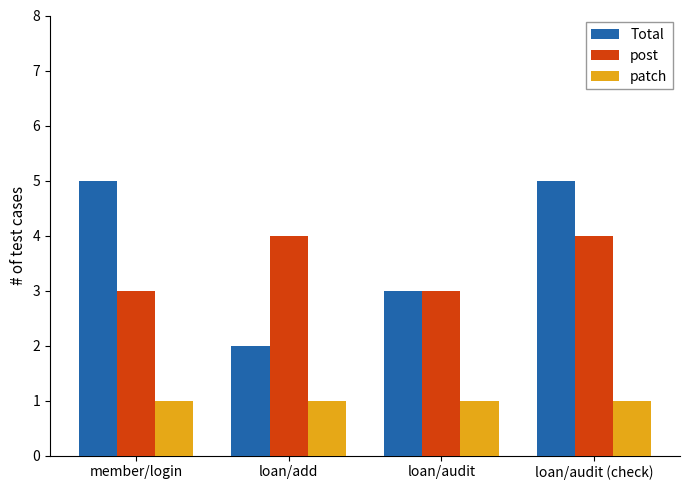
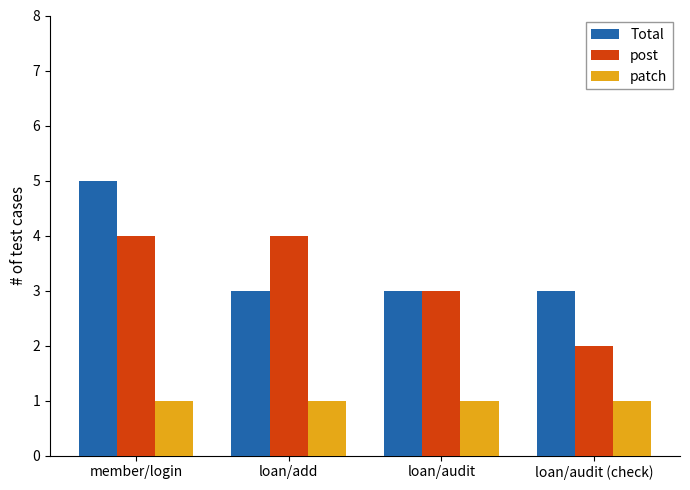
  {
    "Total": {
      "member/login": 5,
-     "loan/add": 2,
+     "loan/add": 3,
      "loan/audit": 3,
-     "loan/audit (check)": 5
+     "loan/audit (check)": 3
    },
    "post": {
-     "member/login": 3,
+     "member/login": 4,
      "loan/add": 4,
      "loan/audit": 3,
-     "loan/audit (check)": 4
+     "loan/audit (check)": 2
    },
    "patch": {
      "member/login": 1,
      "loan/add": 1,
      "loan/audit": 1,
      "loan/audit (check)": 1
    }
  }
